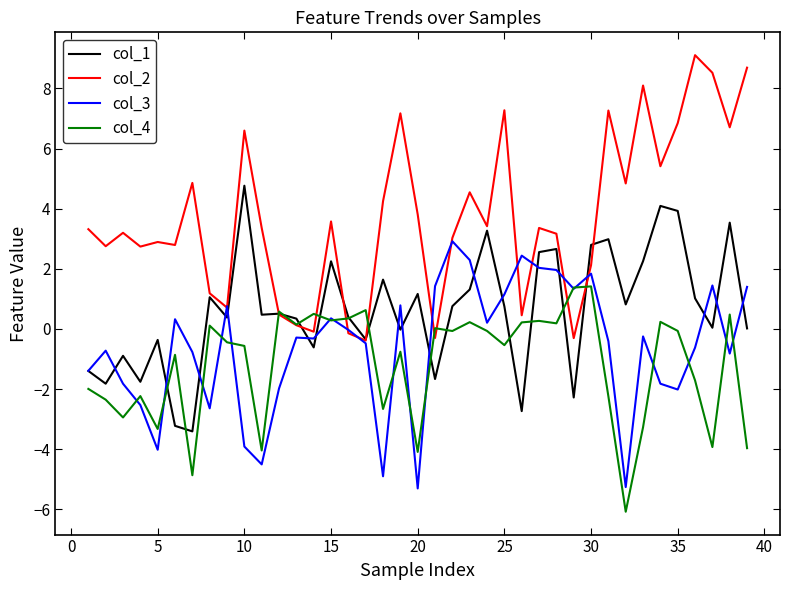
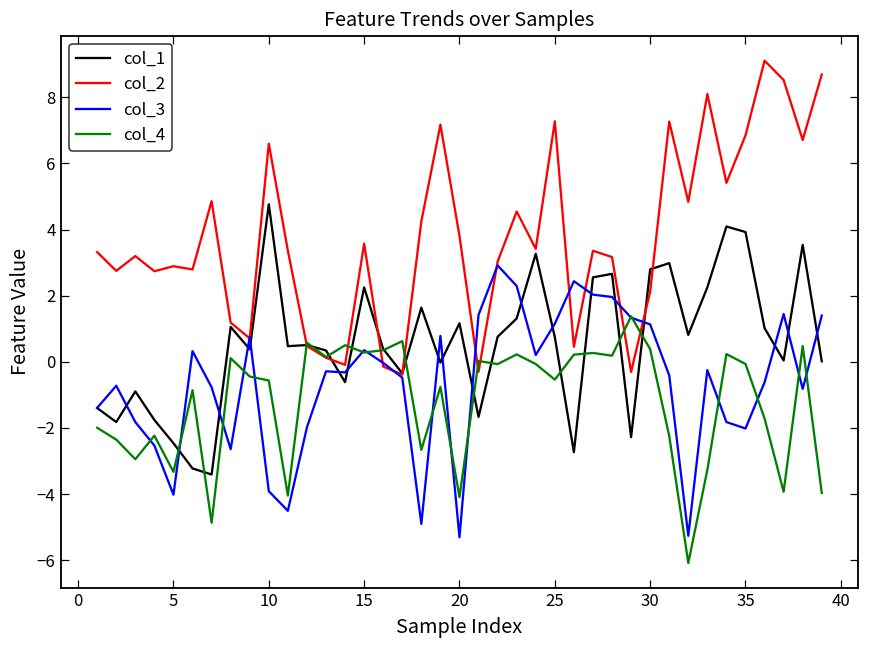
  {
    "col_1": {
-     "5": -0.4,
+     "5": -2.5,
      "10": 4.8,
      "15": 2.3,
      "20": 1.2,
      "25": 0.7,
      "30": 2.8,
      "35": 3.9
    },
    "col_2": {
      "5": 2.9,
      "10": 6.6,
      "15": 3.6,
      "20": 3.8,
      "25": 7.3,
      "30": 2.1,
      "35": 6.8
    },
    "col_3": {
      "5": -4.0,
      "10": -3.9,
      "20": -5.3,
      "25": 1.2,
-     "30": 1.8,
+     "30": 1.1,
      "35": -2.0
    },
    "col_4": {
      "5": -3.3,
      "10": -0.6,
      "20": -4.1,
      "25": -0.5,
-     "30": 1.4,
+     "30": 0.4,
      "35": -0.1
    }
  }
